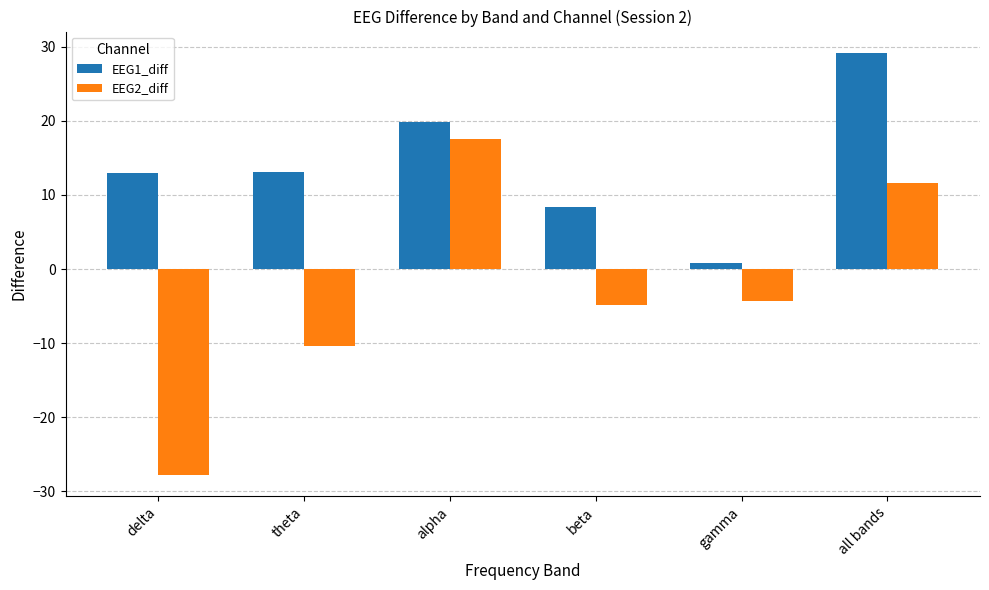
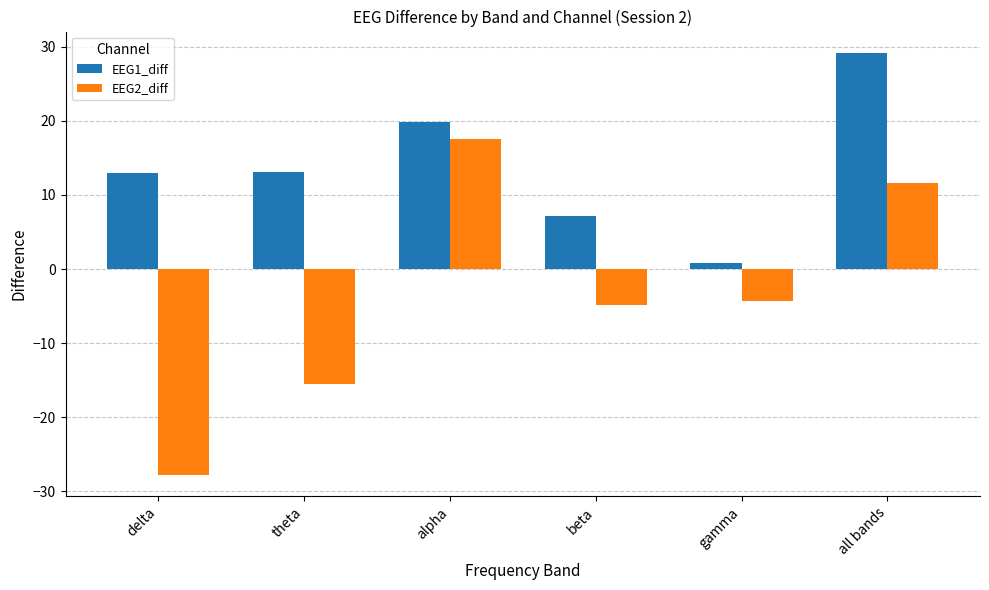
  {
    "EEG1_diff": {
      "delta": 13,
      "theta": 13,
      "alpha": 20,
-     "beta": 8,
+     "beta": 7,
      "gamma": 1,
      "all bands": 29
    },
    "EEG2_diff": {
      "delta": -28,
-     "theta": -10,
+     "theta": -16,
      "alpha": 18,
      "beta": -5,
      "gamma": -4,
      "all bands": 12
    }
  }
